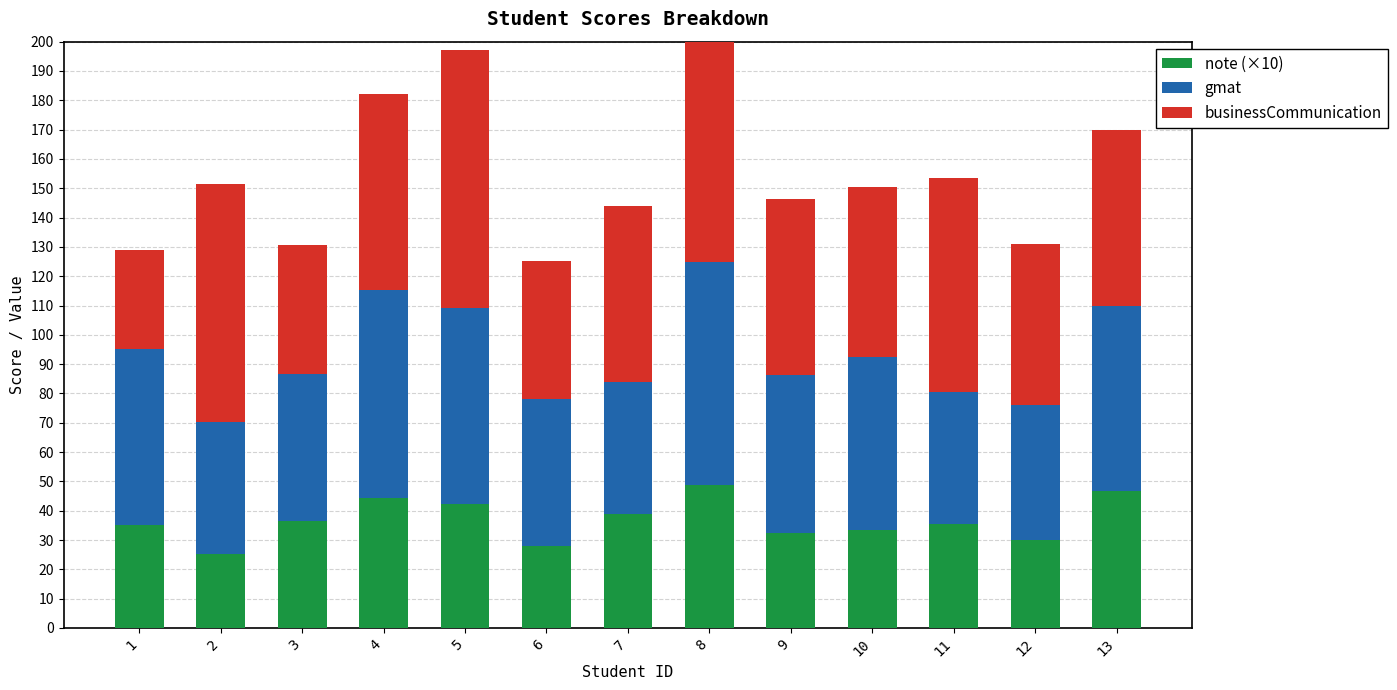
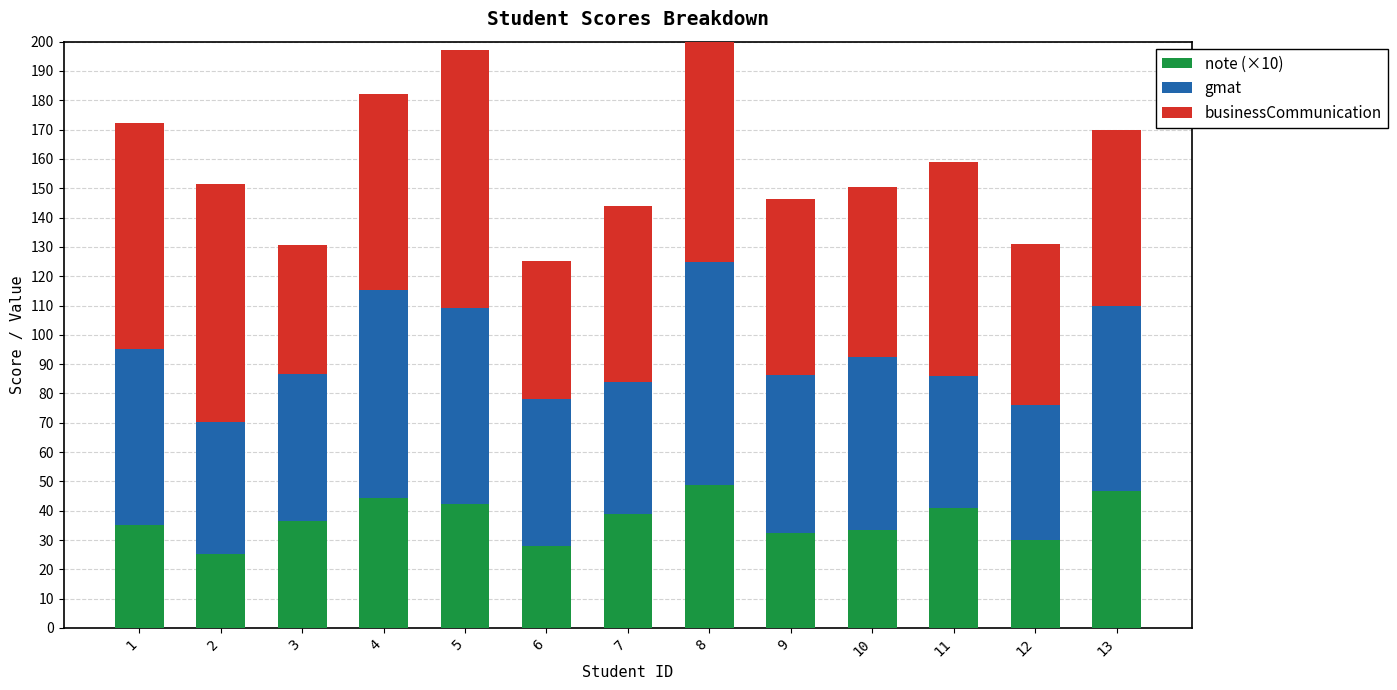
  {
    "note (×10)": {
      "1": 35,
      "2": 25,
      "3": 37,
      "4": 44,
      "5": 42,
      "6": 28,
      "7": 39,
      "8": 49,
      "9": 32,
      "10": 33,
-     "11": 36,
+     "11": 41,
      "12": 30,
      "13": 47
    },
    "gmat": {
      "1": 60,
      "2": 45,
      "3": 50,
      "4": 71,
      "5": 67,
      "6": 50,
      "7": 45,
      "8": 76,
      "9": 54,
      "10": 59,
      "11": 45,
      "12": 46,
      "13": 63
    },
    "businessCommunication": {
-     "1": 34,
+     "1": 77,
      "2": 81,
      "3": 44,
      "4": 67,
      "5": 88,
      "6": 47,
      "7": 60,
      "9": 60,
      "10": 58,
      "11": 73,
      "12": 55,
      "13": 60
    }
  }
